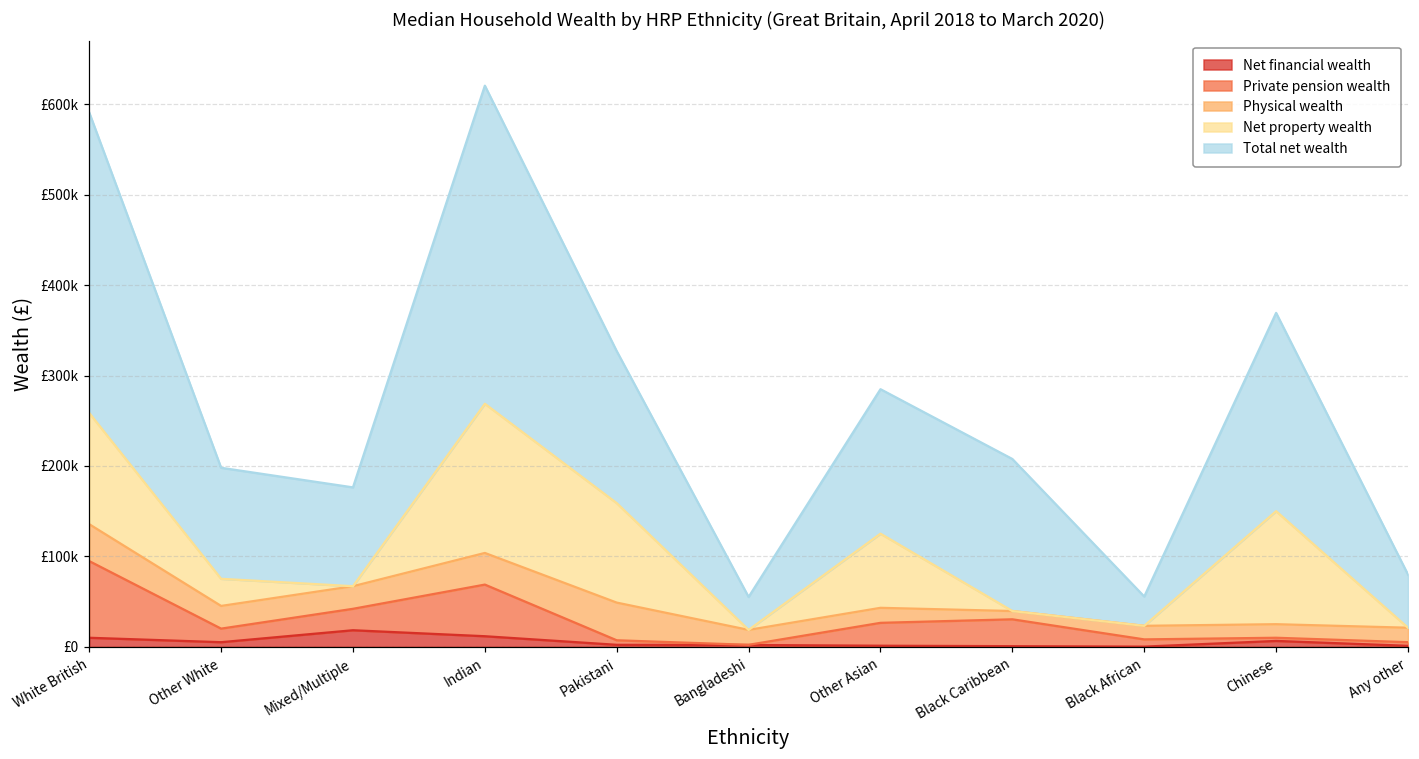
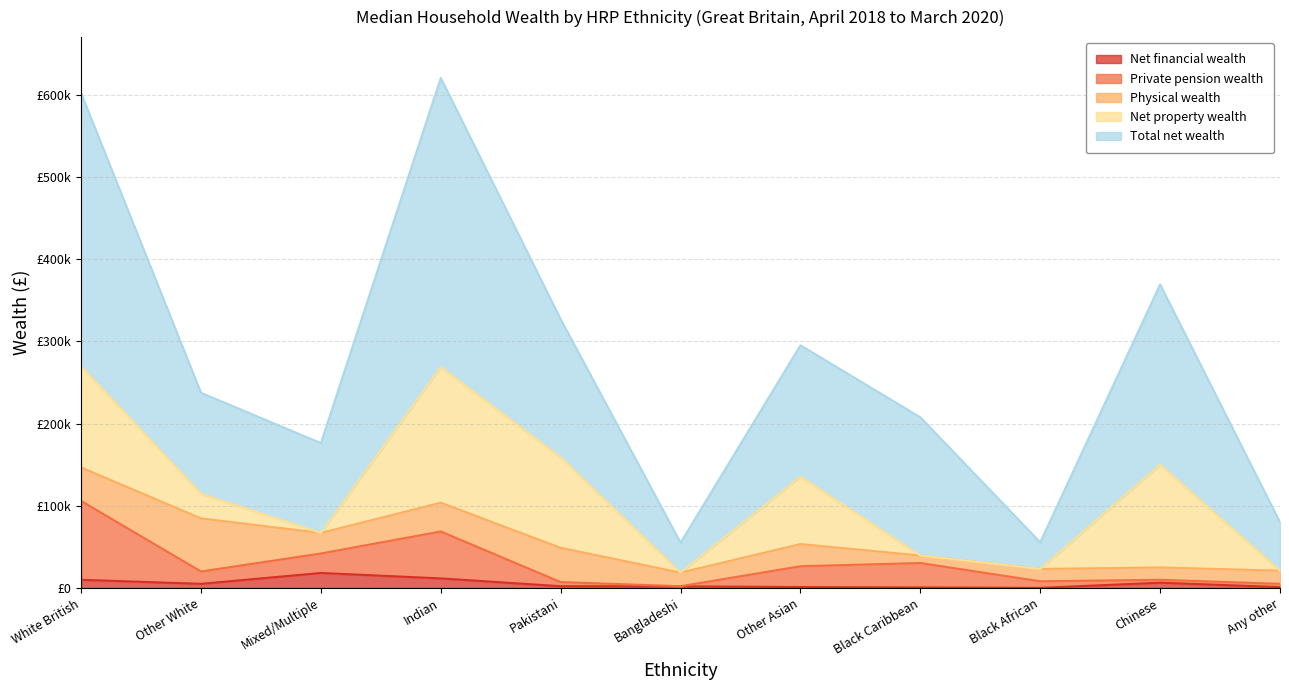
  {
    "Net financial wealth": {
      "White British": "£10000",
      "Other White": "£10000",
      "Mixed/Multiple": "£20000",
      "Indian": "£10000",
      "Pakistani": "£0",
      "Other Asian": "£0",
      "Black Caribbean": "£0",
      "Black African": "£0",
      "Chinese": "£10000",
      "Any other": "£0"
    },
    "Private pension wealth": {
-     "White British": "£80000",
+     "White British": "£100000",
      "Other White": "£20000",
      "Mixed/Multiple": "£20000",
      "Indian": "£60000",
      "Pakistani": "£10000",
      "Other Asian": "£30000",
      "Black Caribbean": "£30000",
      "Black African": "£10000",
      "Chinese": "£0",
      "Any other": "£0"
    },
    "Physical wealth": {
      "White British": "£40000",
-     "Other White": "£30000",
+     "Other White": "£60000",
      "Indian": "£40000",
      "Pakistani": "£40000",
-     "Other Asian": "£20000",
+     "Other Asian": "£30000",
      "Chinese": "£20000"
    },
    "Net property wealth": {
      "White British": "£120000",
      "Other White": "£30000",
      "Indian": "£170000",
      "Pakistani": "£110000",
      "Other Asian": "£80000",
      "Chinese": "£130000"
    },
    "Total net wealth": {
      "White British": "£330000",
      "Other White": "£120000",
      "Mixed/Multiple": "£110000",
      "Indian": "£350000",
      "Pakistani": "£170000",
      "Bangladeshi": "£40000",
      "Other Asian": "£160000",
      "Black Caribbean": "£170000",
      "Black African": "£30000",
      "Chinese": "£220000",
      "Any other": "£60000"
    }
  }
